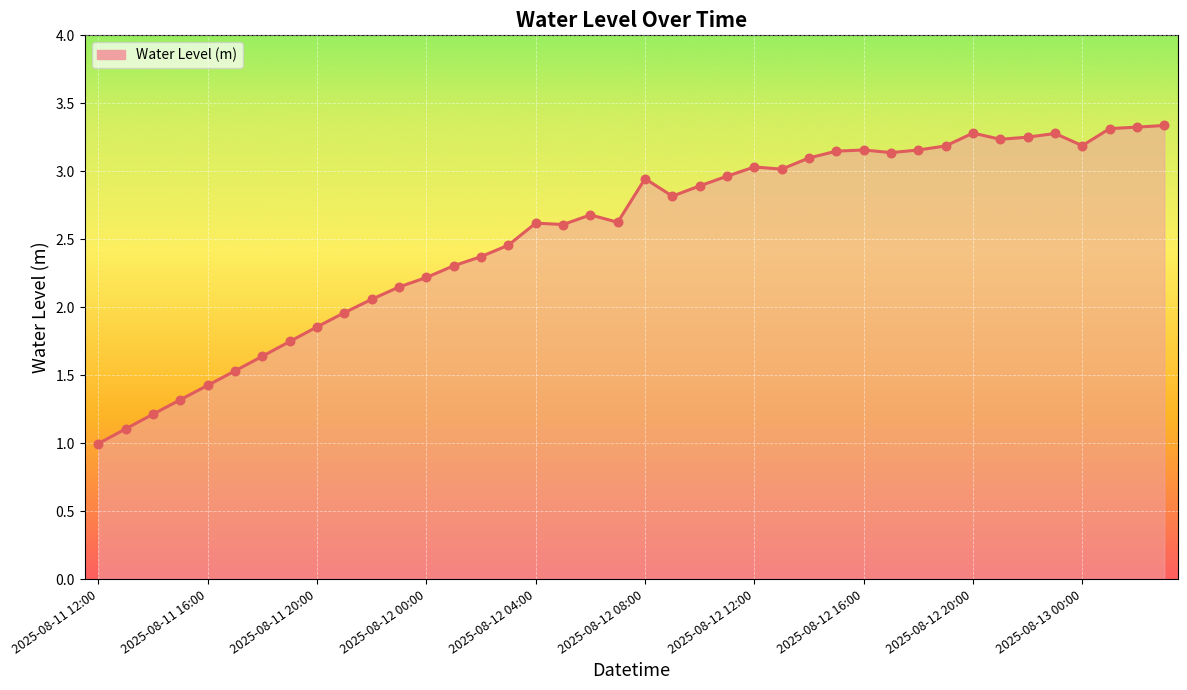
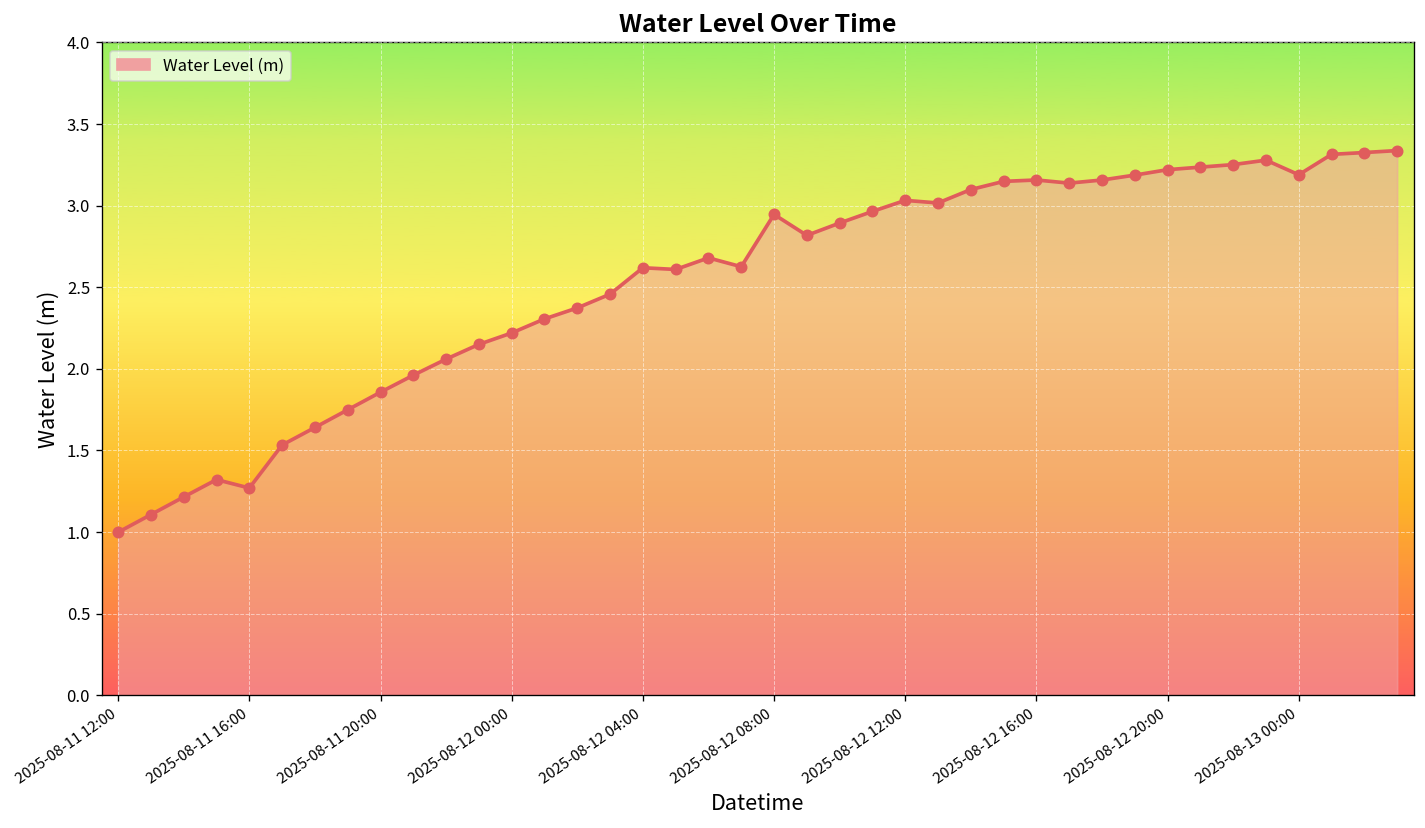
  {
    "2025-08-11 12:00": 1.00,
-   "2025-08-11 16:00": 1.43,
+   "2025-08-11 16:00": 1.27,
    "2025-08-11 20:00": 1.86,
    "2025-08-12 00:00": 2.22,
    "2025-08-12 04:00": 2.62,
    "2025-08-12 08:00": 2.95,
    "2025-08-12 12:00": 3.03,
    "2025-08-12 16:00": 3.16,
-   "2025-08-12 20:00": 3.28,
+   "2025-08-12 20:00": 3.22,
    "2025-08-13 00:00": 3.19
  }
